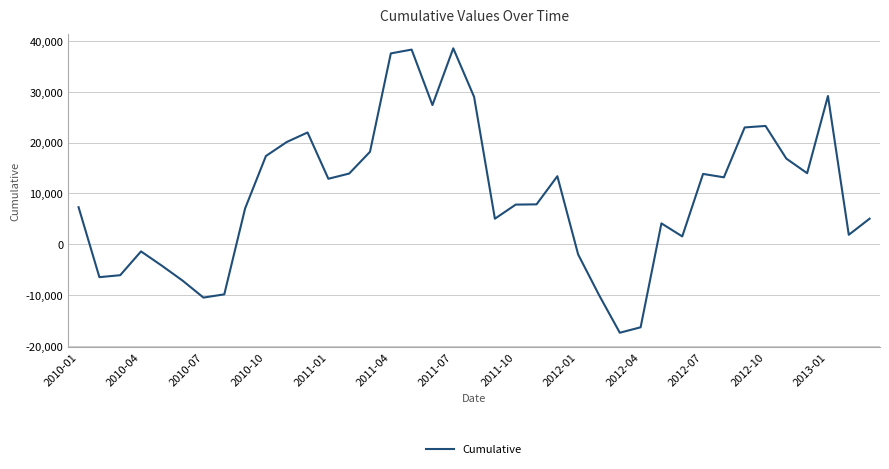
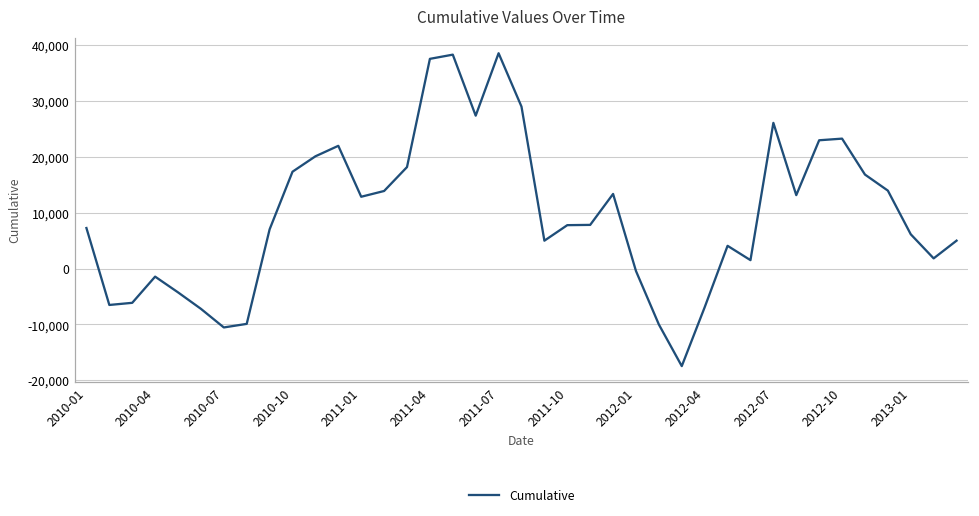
  {
    "2010-01": "7,000",
    "2010-04": "-1,000",
    "2010-07": "-11,000",
    "2010-10": "17,000",
    "2011-01": "13,000",
    "2011-04": "38,000",
    "2011-07": "39,000",
    "2011-10": "8,000",
-   "2012-01": "-2,000",
-   "2012-04": "-16,000",
-   "2012-07": "14,000",
+   "2012-01": "0",
+   "2012-04": "-7,000",
+   "2012-07": "26,000",
    "2012-10": "23,000",
-   "2013-01": "29,000"
+   "2013-01": "6,000"
  }
